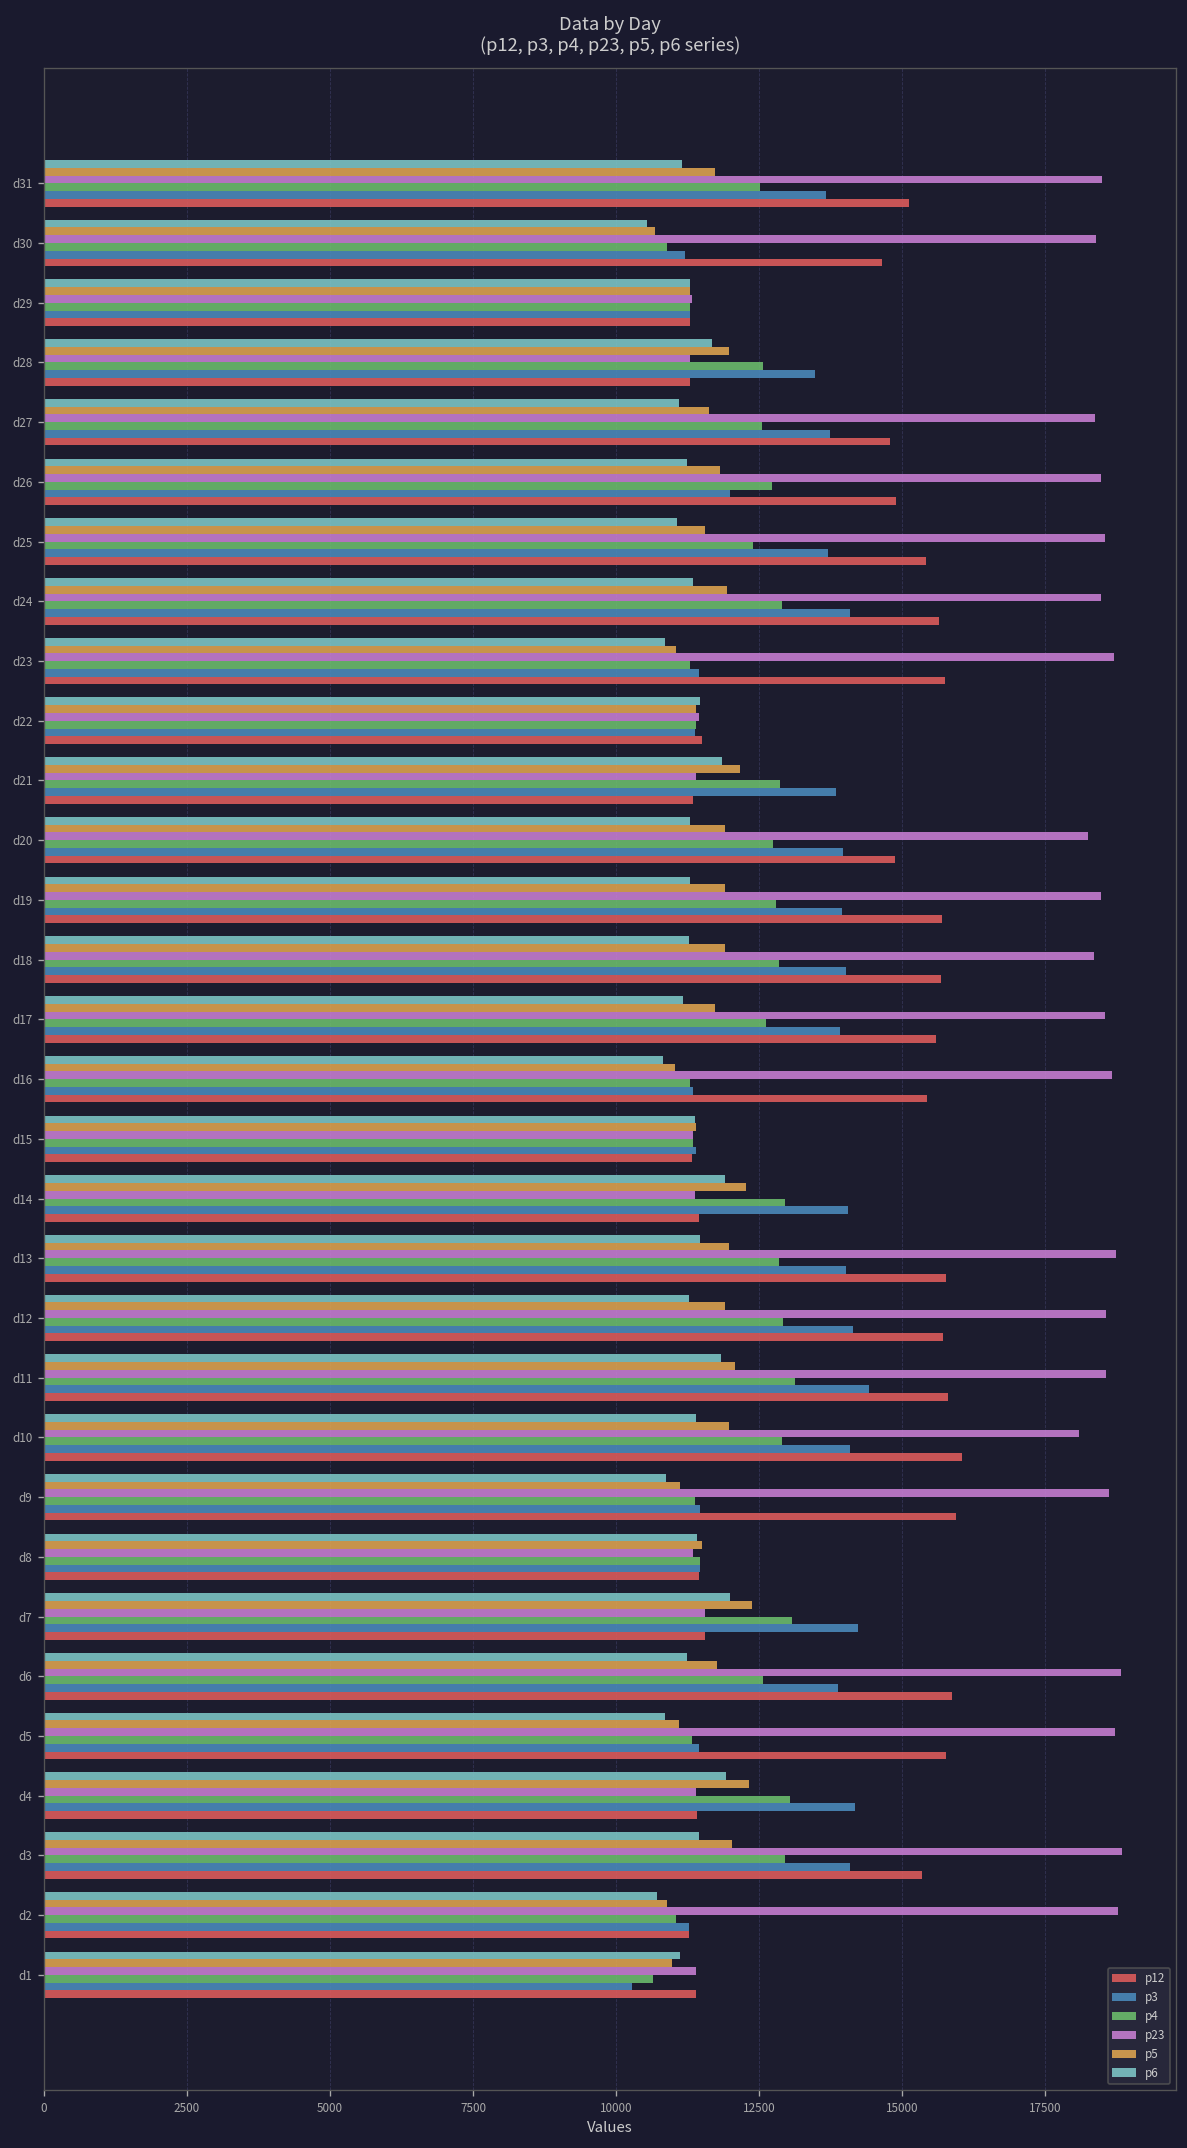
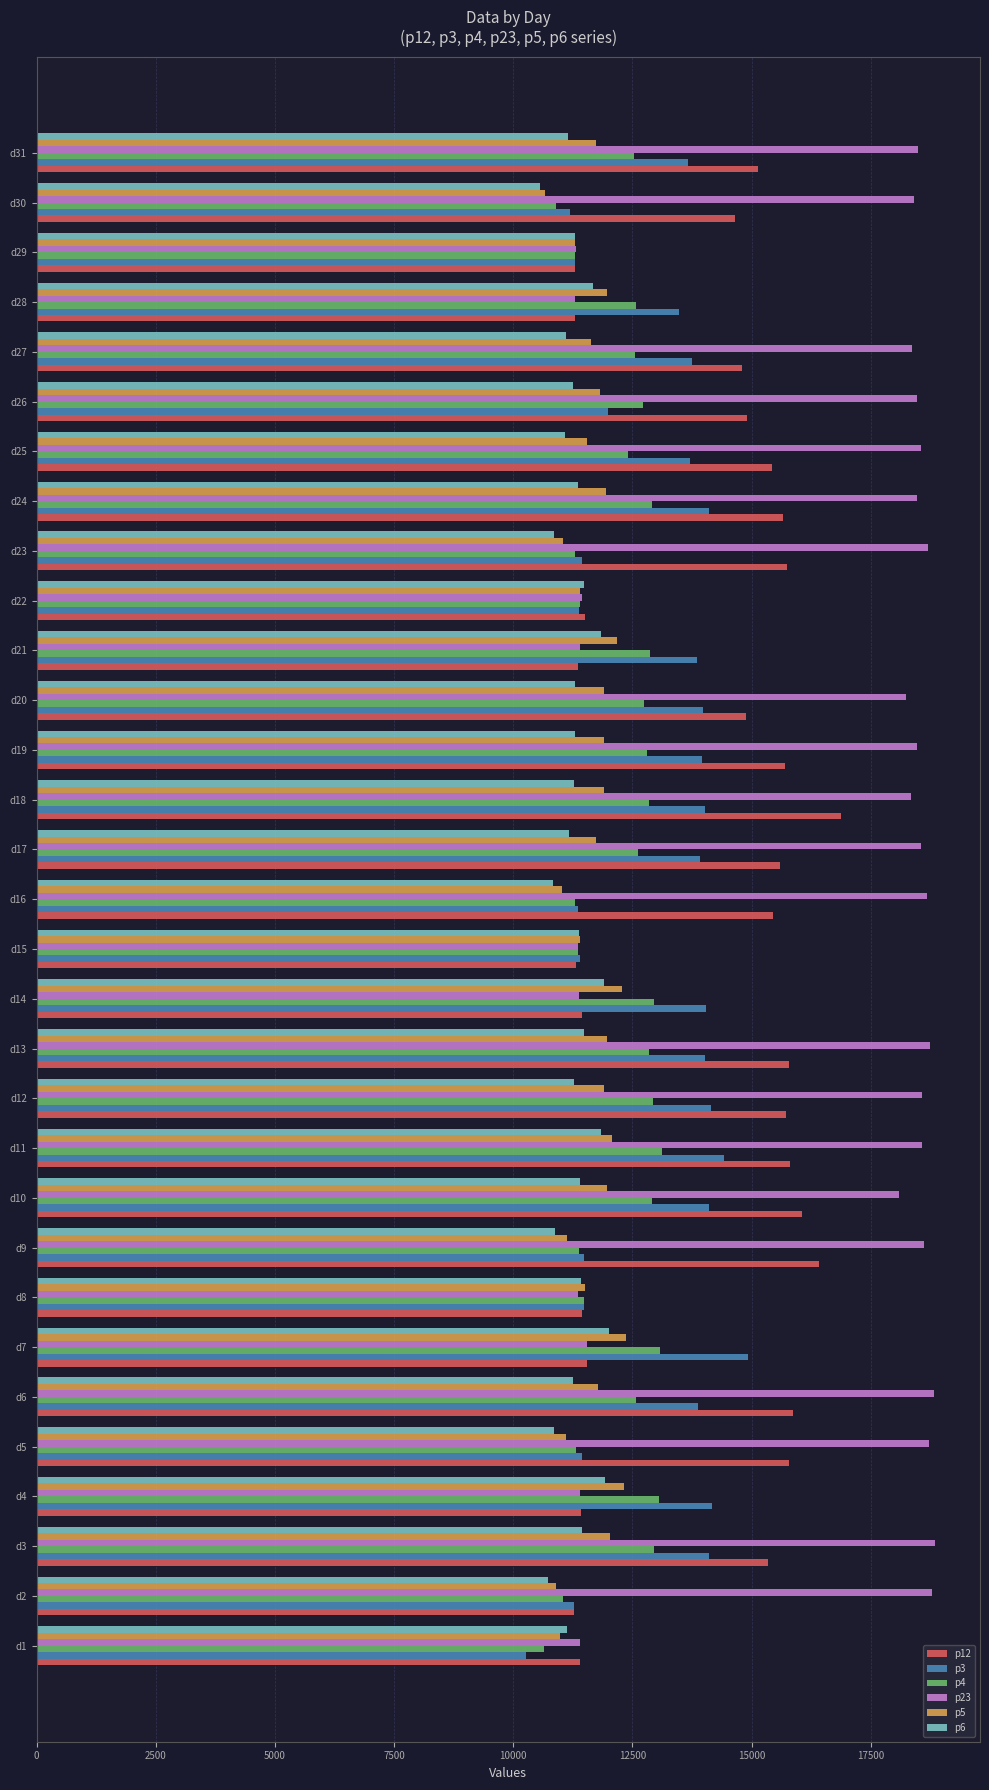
  {
    "p12": {
      "d31": 15100,
      "d30": 14700,
      "d29": 11300,
      "d28": 11300,
      "d27": 14800,
      "d26": 14900,
      "d25": 15400,
      "d24": 15700,
      "d23": 15800,
      "d22": 11500,
      "d21": 11400,
      "d20": 14900,
      "d19": 15700,
-     "d18": 15700,
+     "d18": 16900,
      "d17": 15600,
      "d16": 15400,
      "d15": 11300,
      "d14": 11500,
      "d13": 15800,
      "d12": 15700,
      "d11": 15800,
      "d10": 16100,
-     "d9": 16000,
+     "d9": 16400,
      "d8": 11500,
      "d7": 11600,
      "d6": 15900,
      "d5": 15800,
      "d4": 11400,
      "d3": 15400,
      "d2": 11300,
      "d1": 11400
    },
    "p3": {
      "d31": 13700,
      "d30": 11200,
      "d29": 11300,
      "d28": 13500,
      "d27": 13800,
      "d26": 12000,
      "d25": 13700,
      "d24": 14100,
      "d23": 11500,
      "d22": 11400,
      "d21": 13900,
      "d20": 14000,
      "d19": 14000,
      "d18": 14000,
      "d17": 13900,
      "d16": 11400,
      "d15": 11400,
      "d14": 14100,
      "d13": 14000,
      "d12": 14200,
      "d11": 14400,
      "d10": 14100,
      "d9": 11500,
      "d8": 11500,
-     "d7": 14200,
+     "d7": 14900,
      "d6": 13900,
      "d5": 11500,
      "d4": 14200,
      "d3": 14100,
      "d2": 11300,
      "d1": 10300
    },
    "p4": {
      "d31": 12500,
      "d30": 10900,
      "d29": 11300,
      "d28": 12600,
      "d27": 12600,
      "d26": 12700,
      "d25": 12400,
      "d24": 12900,
      "d23": 11300,
      "d22": 11400,
      "d21": 12900,
      "d20": 12800,
      "d19": 12800,
      "d18": 12900,
      "d17": 12600,
      "d16": 11300,
      "d15": 11400,
      "d14": 13000,
      "d13": 12900,
      "d12": 12900,
      "d11": 13100,
      "d10": 12900,
      "d9": 11400,
      "d8": 11500,
      "d7": 13100,
      "d6": 12600,
      "d5": 11300,
      "d4": 13100,
      "d3": 13000,
      "d2": 11100,
      "d1": 10700
    },
    "p23": {
      "d31": 18500,
      "d30": 18400,
      "d29": 11300,
      "d28": 11300,
      "d27": 18400,
      "d26": 18500,
      "d25": 18600,
      "d24": 18500,
      "d23": 18700,
      "d22": 11500,
      "d21": 11400,
      "d20": 18300,
      "d19": 18500,
      "d18": 18400,
      "d17": 18600,
      "d16": 18700,
      "d15": 11400,
      "d14": 11400,
      "d13": 18800,
      "d12": 18600,
      "d11": 18600,
      "d10": 18100,
      "d9": 18600,
      "d8": 11400,
      "d7": 11600,
      "d6": 18800,
      "d5": 18700,
      "d4": 11400,
      "d3": 18900,
      "d2": 18800,
      "d1": 11400
    },
    "p5": {
      "d31": 11700,
      "d30": 10700,
      "d29": 11300,
      "d28": 12000,
      "d27": 11600,
      "d26": 11800,
      "d25": 11600,
      "d24": 12000,
      "d23": 11100,
      "d22": 11400,
      "d21": 12200,
      "d20": 11900,
      "d19": 11900,
      "d18": 11900,
      "d17": 11700,
      "d16": 11000,
      "d15": 11400,
      "d14": 12300,
      "d13": 12000,
      "d12": 11900,
      "d11": 12100,
      "d10": 12000,
      "d9": 11100,
      "d8": 11500,
      "d7": 12400,
      "d6": 11800,
      "d5": 11100,
      "d4": 12300,
      "d3": 12000,
      "d2": 10900,
      "d1": 11000
    },
    "p6": {
      "d31": 11200,
      "d30": 10600,
      "d29": 11300,
      "d28": 11700,
      "d27": 11100,
      "d26": 11300,
      "d25": 11100,
      "d24": 11400,
      "d23": 10900,
      "d22": 11500,
      "d21": 11900,
      "d20": 11300,
      "d19": 11300,
      "d18": 11300,
      "d17": 11200,
      "d16": 10800,
      "d15": 11400,
      "d14": 11900,
      "d13": 11500,
      "d12": 11300,
      "d11": 11800,
      "d10": 11400,
      "d9": 10900,
      "d8": 11400,
      "d7": 12000,
      "d6": 11300,
      "d5": 10900,
      "d4": 11900,
      "d3": 11500,
      "d2": 10700,
      "d1": 11100
    }
  }
